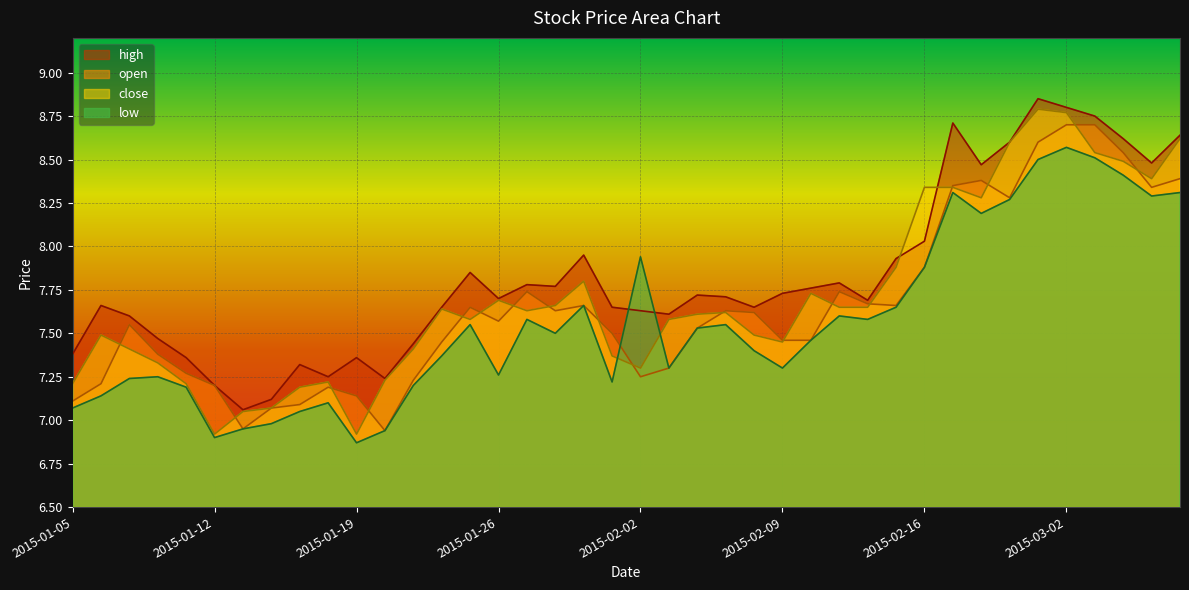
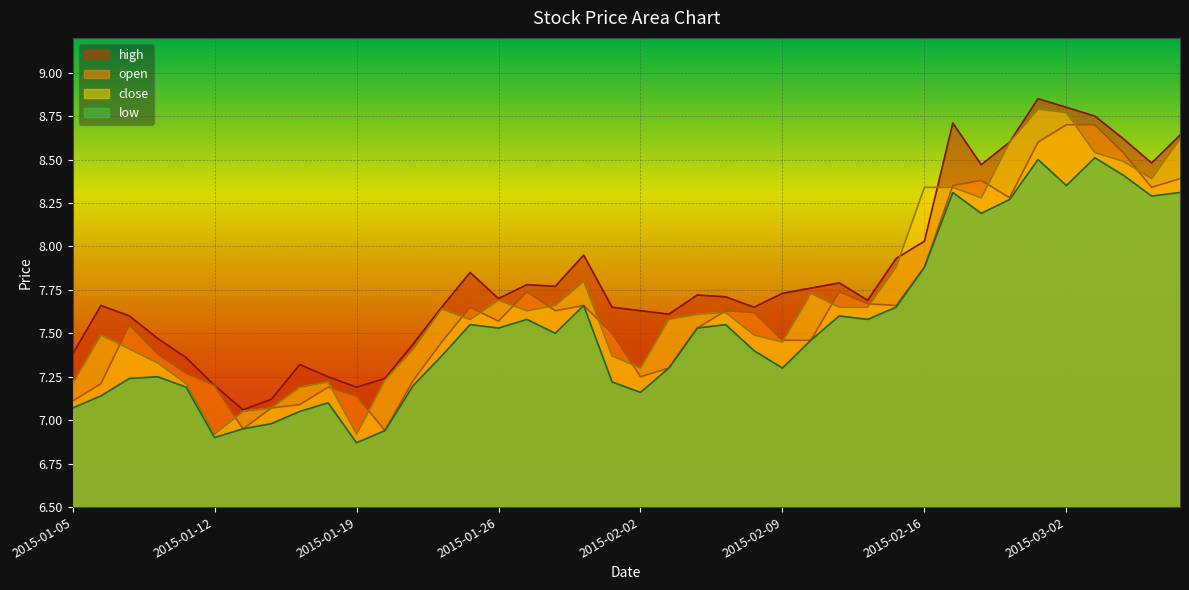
  {
    "high": {
      "2015-01-05": 7.38,
-     "2015-01-19": 7.36,
+     "2015-01-19": 7.19,
      "2015-02-02": 7.63,
      "2015-02-09": 7.73,
      "2015-02-16": 8.03,
      "2015-03-02": 8.80
    },
    "low": {
      "2015-01-05": 7.07,
      "2015-01-12": 6.90,
      "2015-01-19": 6.87,
-     "2015-01-26": 7.26,
-     "2015-02-02": 7.94,
+     "2015-01-26": 7.53,
+     "2015-02-02": 7.16,
      "2015-02-09": 7.30,
-     "2015-03-02": 8.57
+     "2015-03-02": 8.35
    }
  }
